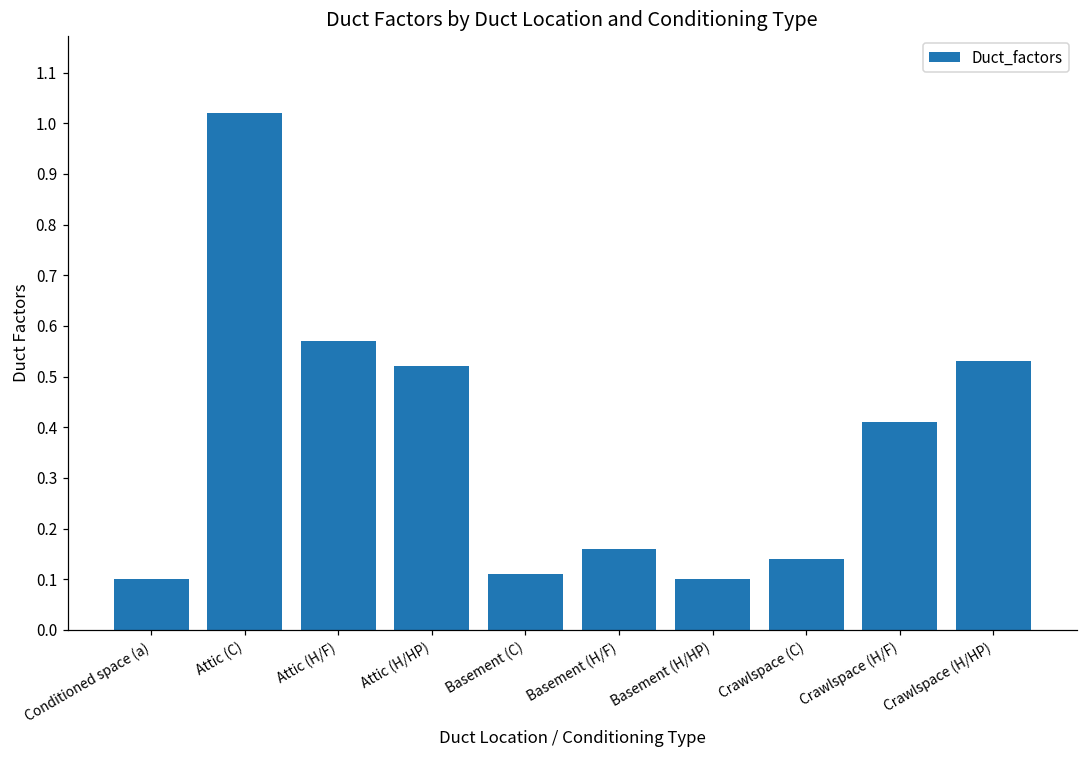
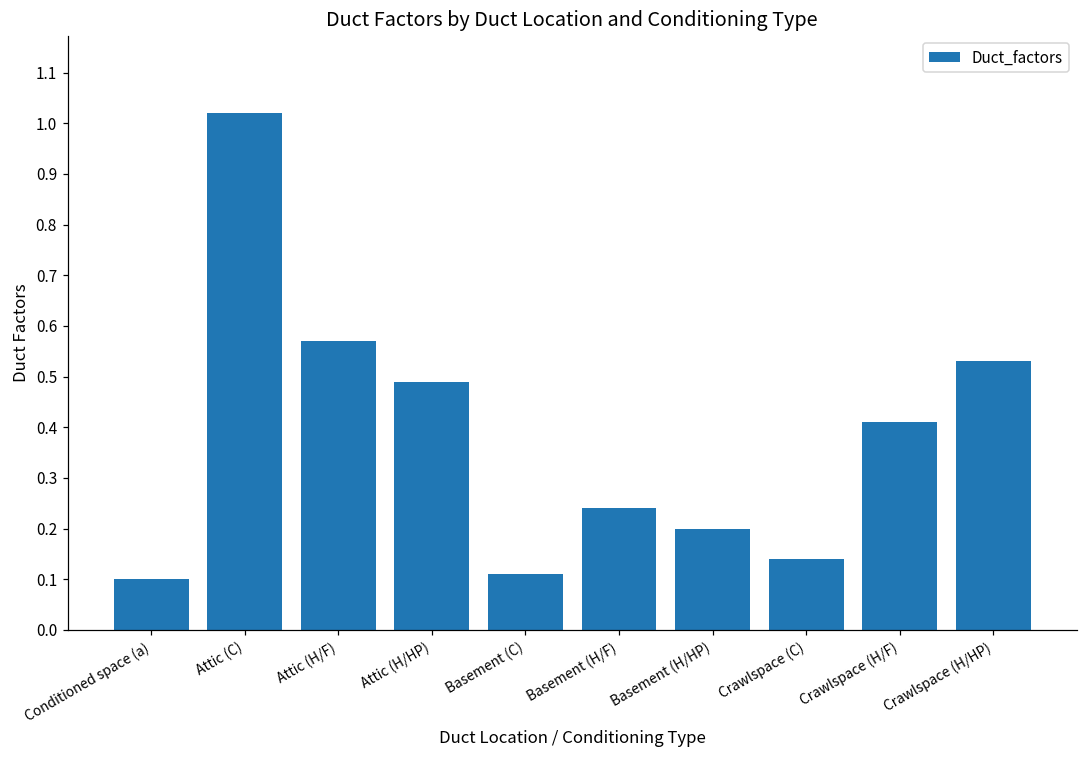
  {
    "Conditioned space (a)": 0.10,
    "Attic (C)": 1.02,
    "Attic (H/F)": 0.57,
-   "Attic (H/HP)": 0.52,
+   "Attic (H/HP)": 0.49,
    "Basement (C)": 0.11,
-   "Basement (H/F)": 0.16,
-   "Basement (H/HP)": 0.1,
+   "Basement (H/F)": 0.24,
+   "Basement (H/HP)": 0.2,
    "Crawlspace (C)": 0.14,
    "Crawlspace (H/F)": 0.41,
    "Crawlspace (H/HP)": 0.53
  }
